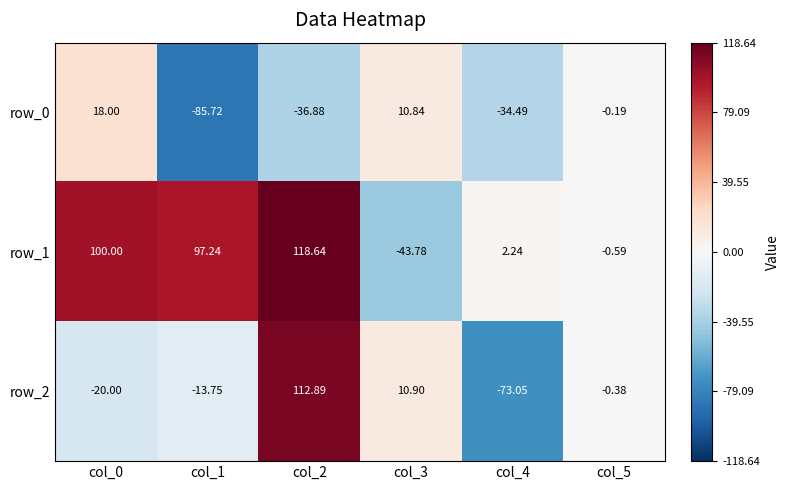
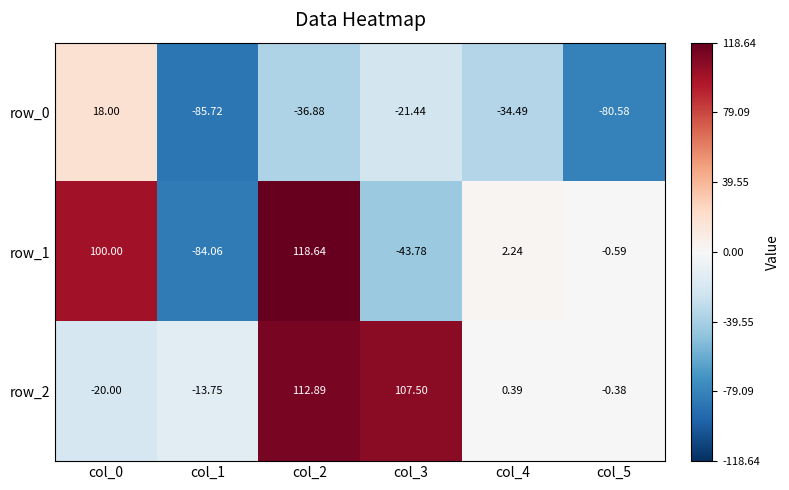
  {
    "row_0": {
      "col_0": 18.00,
      "col_1": -85.72,
      "col_2": -36.88,
-     "col_3": 10.84,
+     "col_3": -21.44,
      "col_4": -34.49,
-     "col_5": -0.19
+     "col_5": -80.58
    },
    "row_1": {
      "col_0": 100.00,
-     "col_1": 97.24,
+     "col_1": -84.06,
      "col_2": 118.64,
      "col_3": -43.78,
      "col_4": 2.24,
      "col_5": -0.59
    },
    "row_2": {
      "col_0": -20.00,
      "col_1": -13.75,
      "col_2": 112.89,
-     "col_3": 10.90,
-     "col_4": -73.05,
+     "col_3": 107.50,
+     "col_4": 0.39,
      "col_5": -0.38
    }
  }
